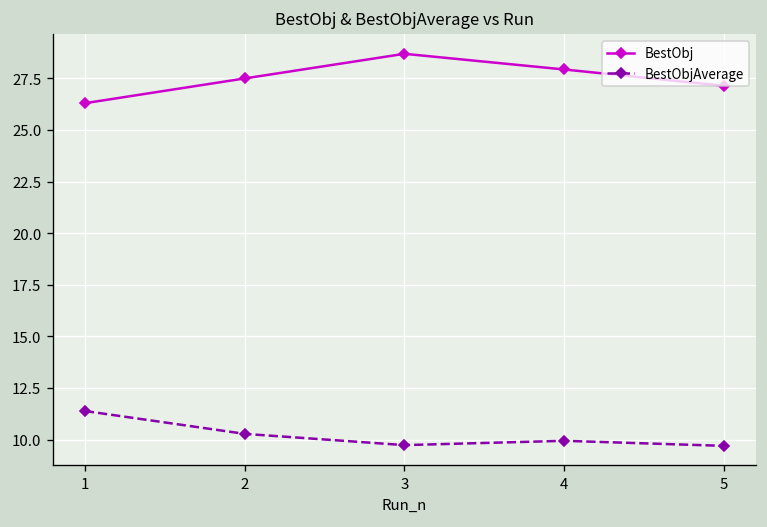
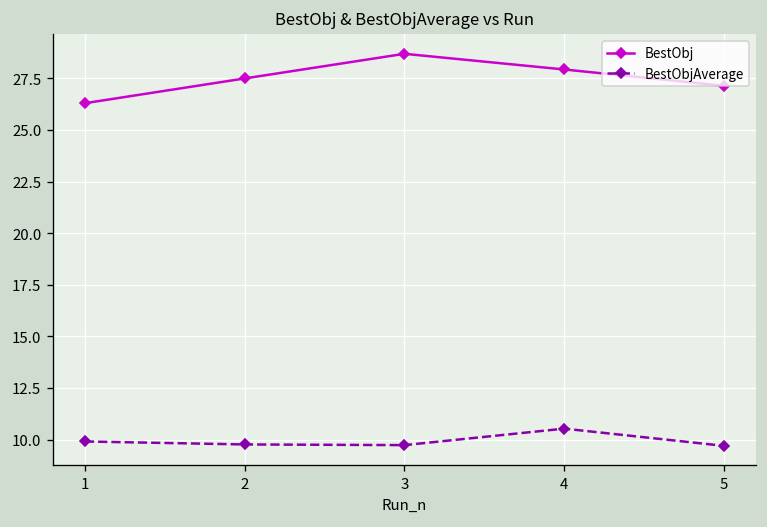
  {
    "BestObj": {
      "1": 26.3,
      "2": 27.5,
      "3": 28.7,
      "4": 27.9,
      "5": 27.1
    },
    "BestObjAverage": {
-     "1": 11.4,
-     "2": 10.3,
+     "1": 9.9,
+     "2": 9.8,
      "3": 9.7,
-     "4": 9.9,
+     "4": 10.5,
      "5": 9.7
    }
  }
